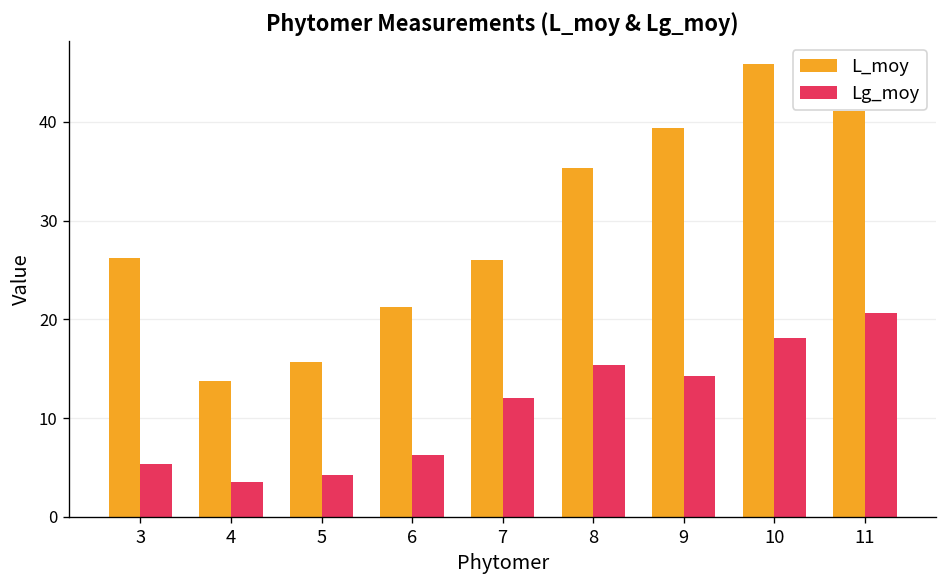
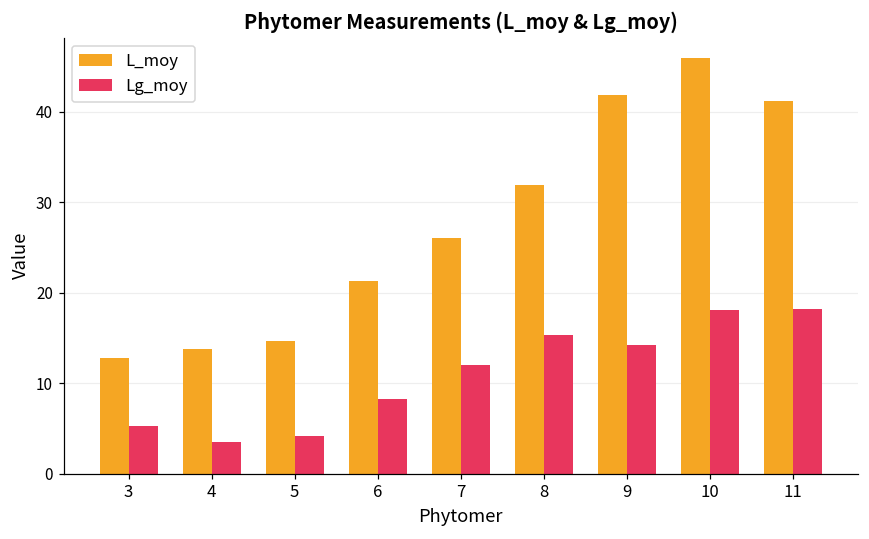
  {
    "L_moy": {
-     "3": 26,
+     "3": 13,
      "4": 14,
-     "5": 16,
+     "5": 15,
      "6": 21,
      "7": 26,
-     "8": 35,
-     "9": 39,
+     "8": 32,
+     "9": 42,
      "10": 46,
      "11": 41
    },
    "Lg_moy": {
      "3": 5,
      "4": 4,
      "5": 4,
-     "6": 6,
+     "6": 8,
      "7": 12,
      "8": 15,
      "9": 14,
      "10": 18,
-     "11": 21
+     "11": 18
    }
  }
